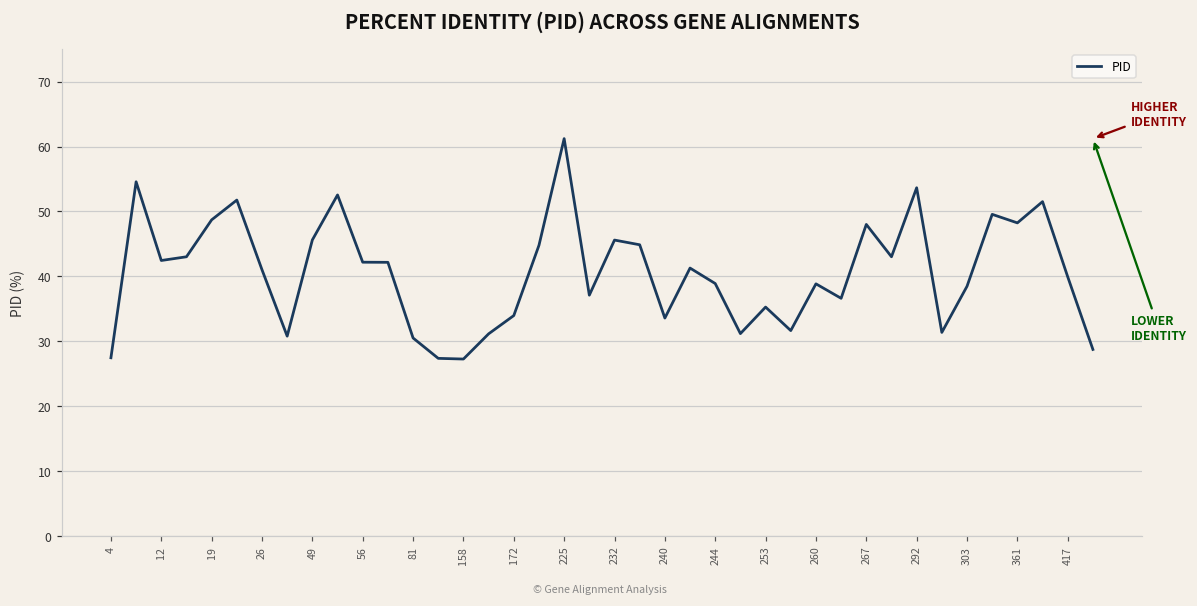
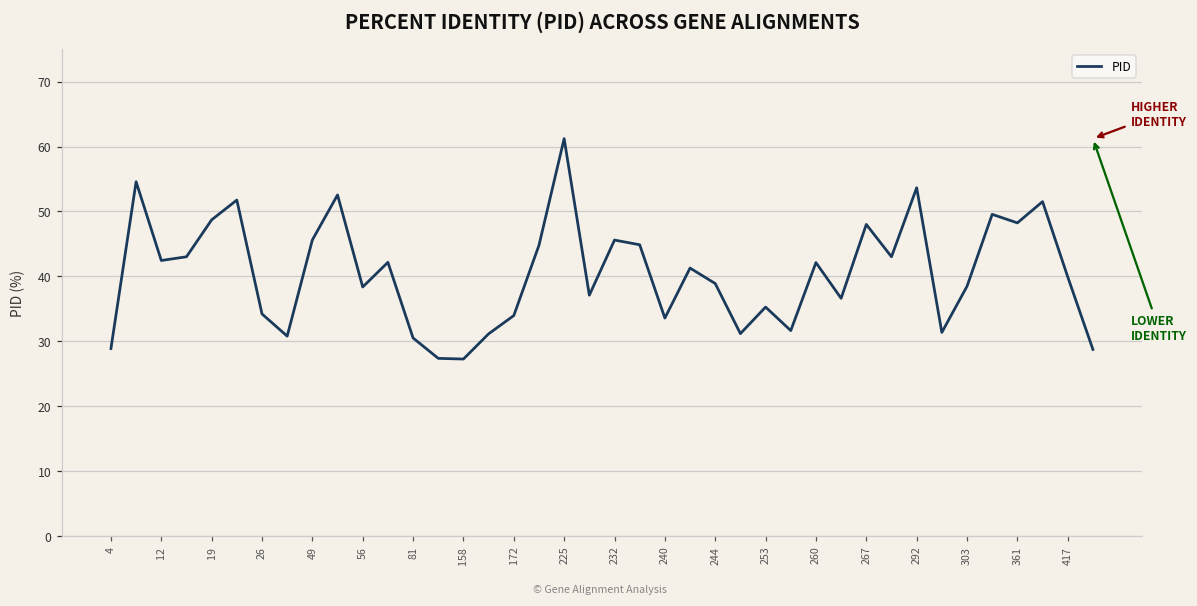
  {
-   "4": 27,
+   "4": 29,
    "12": 42,
    "19": 49,
-   "26": 41,
+   "26": 34,
    "49": 46,
-   "56": 42,
+   "56": 38,
    "81": 31,
    "158": 27,
    "172": 34,
    "225": 61,
    "232": 46,
    "240": 34,
    "244": 39,
    "253": 35,
-   "260": 39,
+   "260": 42,
    "267": 48,
    "292": 54,
    "303": 38,
    "361": 48,
    "417": 40
  }
